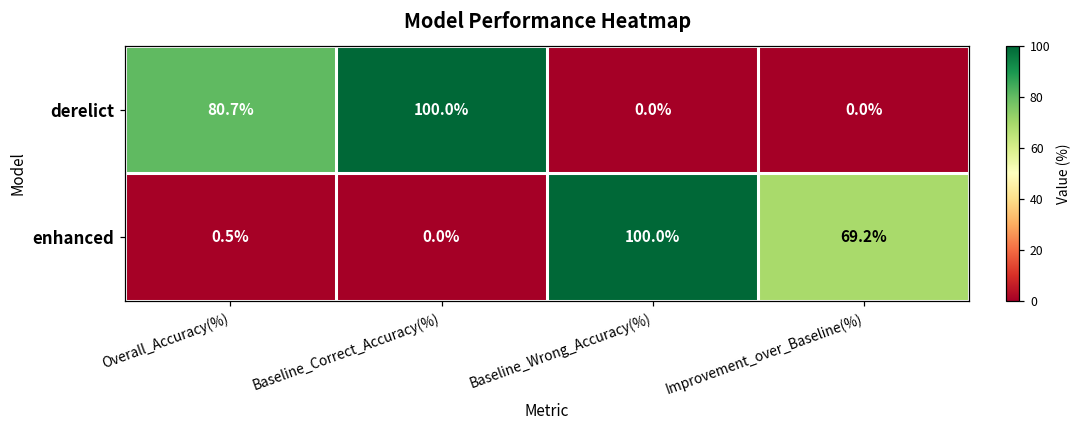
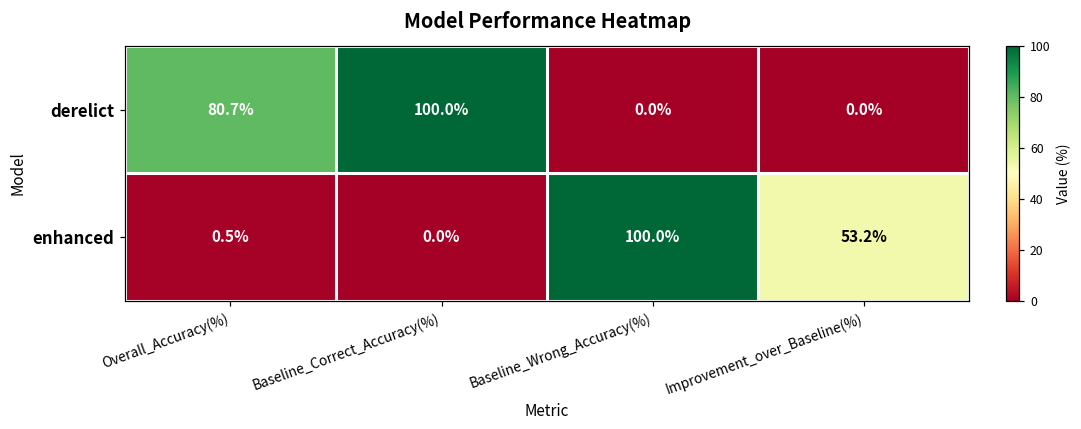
  {
    "derelict": {
      "Overall_Accuracy(%)": "80.7%",
      "Baseline_Correct_Accuracy(%)": "100.0%",
      "Baseline_Wrong_Accuracy(%)": "0.0%",
      "Improvement_over_Baseline(%)": "0.0%"
    },
    "enhanced": {
      "Overall_Accuracy(%)": "0.5%",
      "Baseline_Correct_Accuracy(%)": "0.0%",
      "Baseline_Wrong_Accuracy(%)": "100.0%",
-     "Improvement_over_Baseline(%)": "69.2%"
+     "Improvement_over_Baseline(%)": "53.2%"
    }
  }
